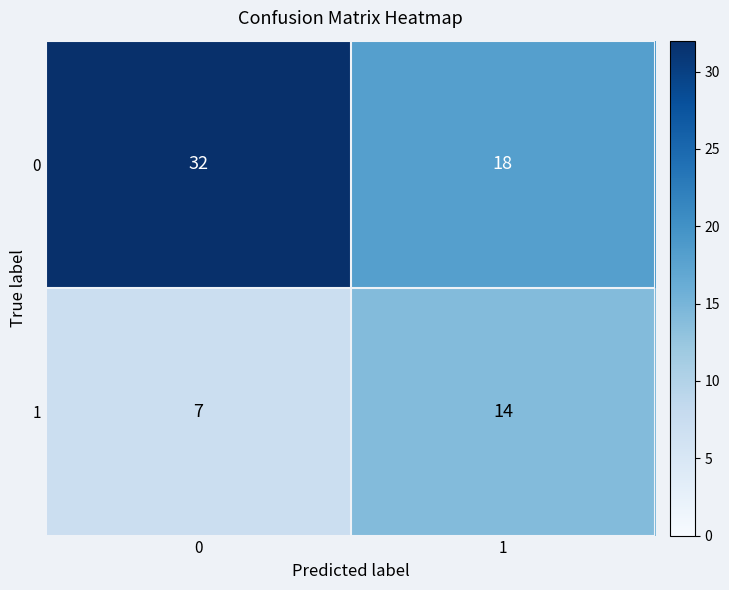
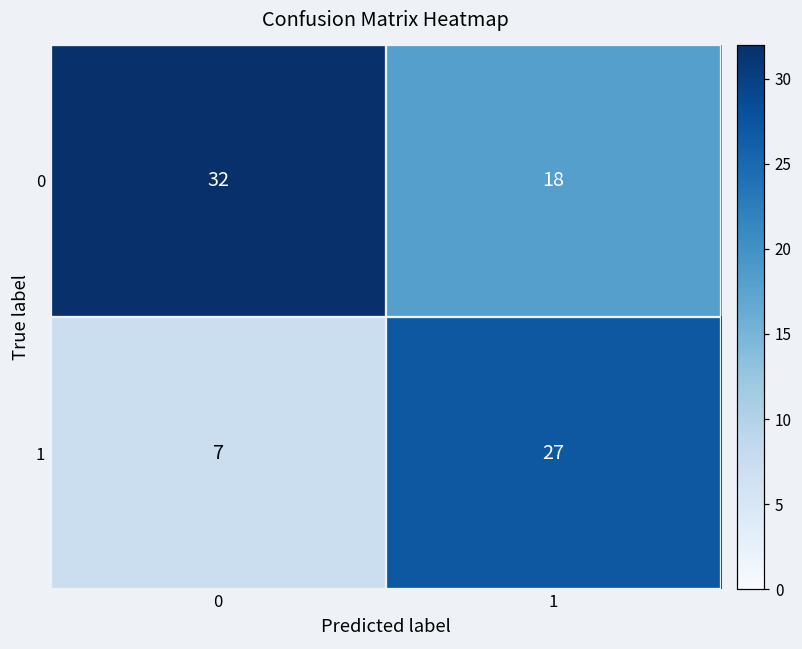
  {
    "0": {
      "0": 32,
      "1": 18
    },
    "1": {
      "0": 7,
-     "1": 14
+     "1": 27
    }
  }
